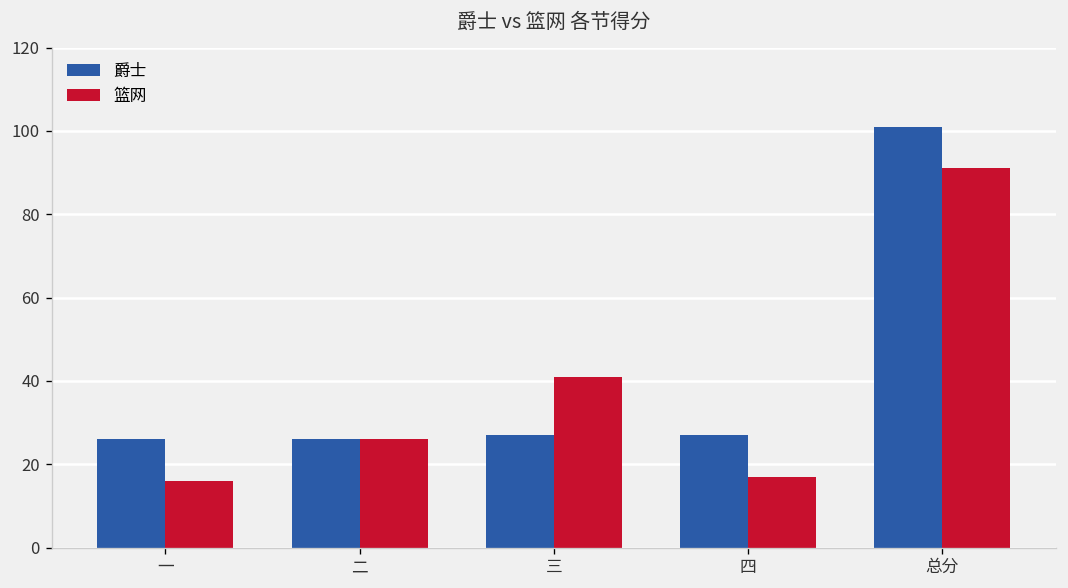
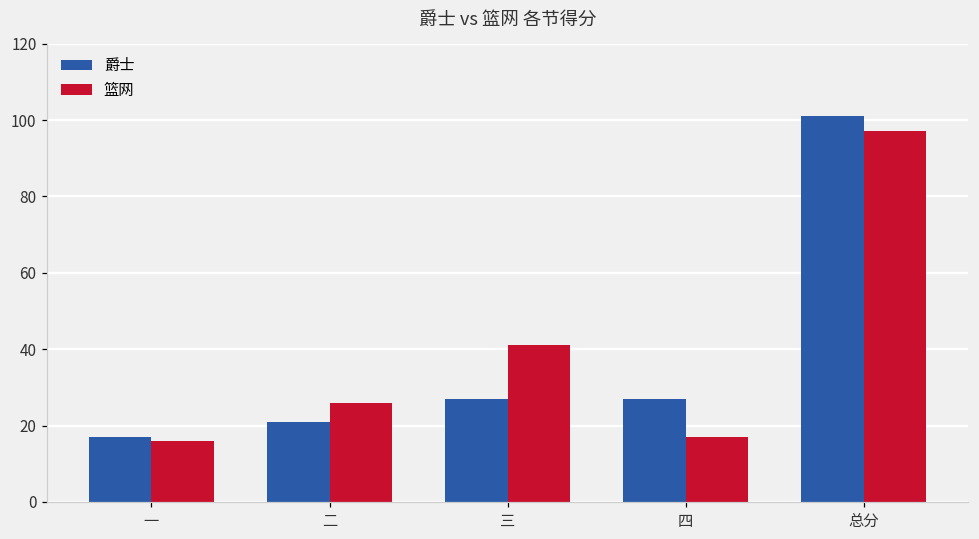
  {
    "爵士": {
-     "一": 26,
-     "二": 26,
+     "一": 17,
+     "二": 21,
      "三": 27,
      "四": 27,
      "总分": 101
    },
    "篮网": {
      "一": 16,
      "二": 26,
      "三": 41,
      "四": 17,
-     "总分": 91
+     "总分": 97
    }
  }
